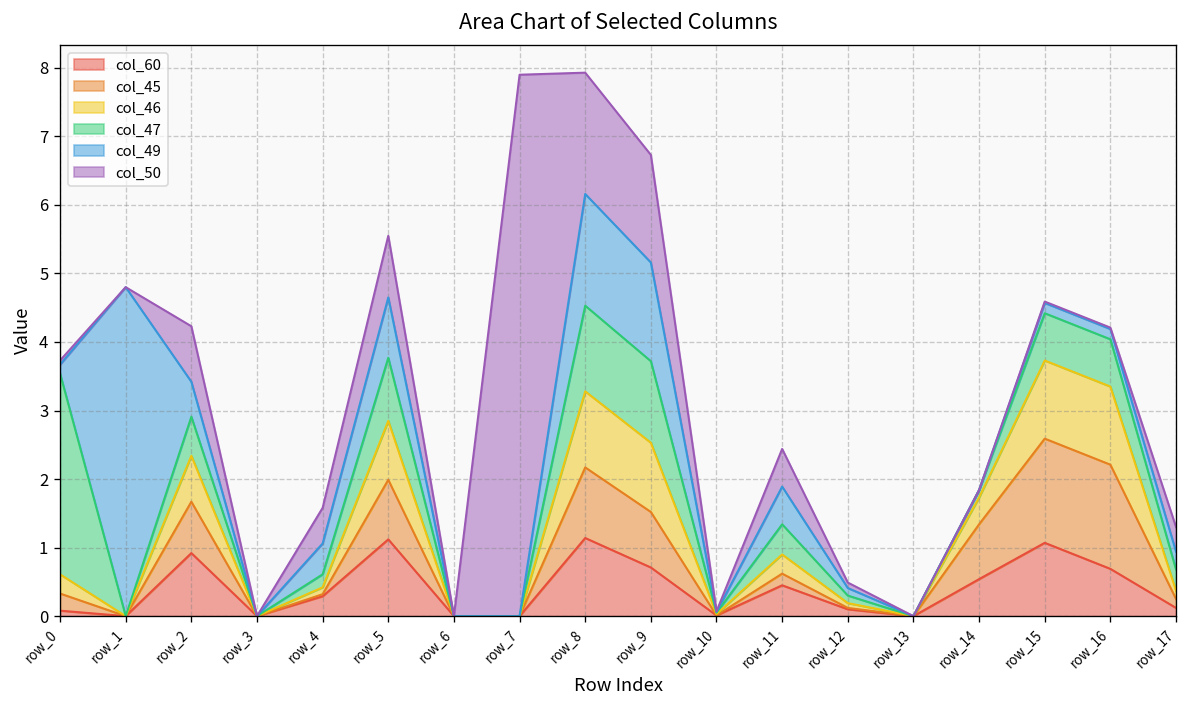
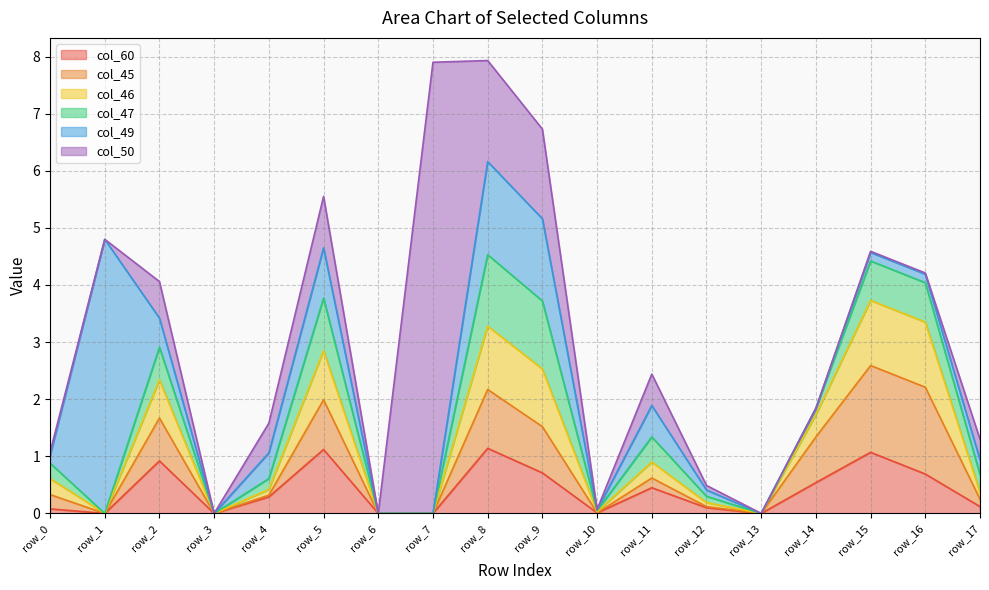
  {
    "col_47": {
-     "row_0": 2.9,
+     "row_0": 0.3,
      "row_2": 0.6,
      "row_4": 0.2,
      "row_5": 0.9,
      "row_8": 1.3,
      "row_9": 1.2,
      "row_11": 0.4,
      "row_12": 0.1,
      "row_15": 0.7,
      "row_16": 0.7,
      "row_17": 0.3
    },
    "col_49": {
      "row_0": 0.1,
      "row_2": 0.5,
      "row_4": 0.4,
      "row_5": 0.9,
      "row_8": 1.6,
      "row_9": 1.4,
      "row_11": 0.6,
      "row_12": 0.1,
      "row_17": 0.3
    },
    "col_50": {
      "row_0": 0.1,
-     "row_2": 0.8,
+     "row_2": 0.6,
      "row_4": 0.5,
      "row_5": 0.9,
      "row_7": 7.9,
      "row_8": 1.8,
      "row_9": 1.6,
      "row_11": 0.6,
      "row_12": 0.1,
      "row_17": 0.4
    }
  }
